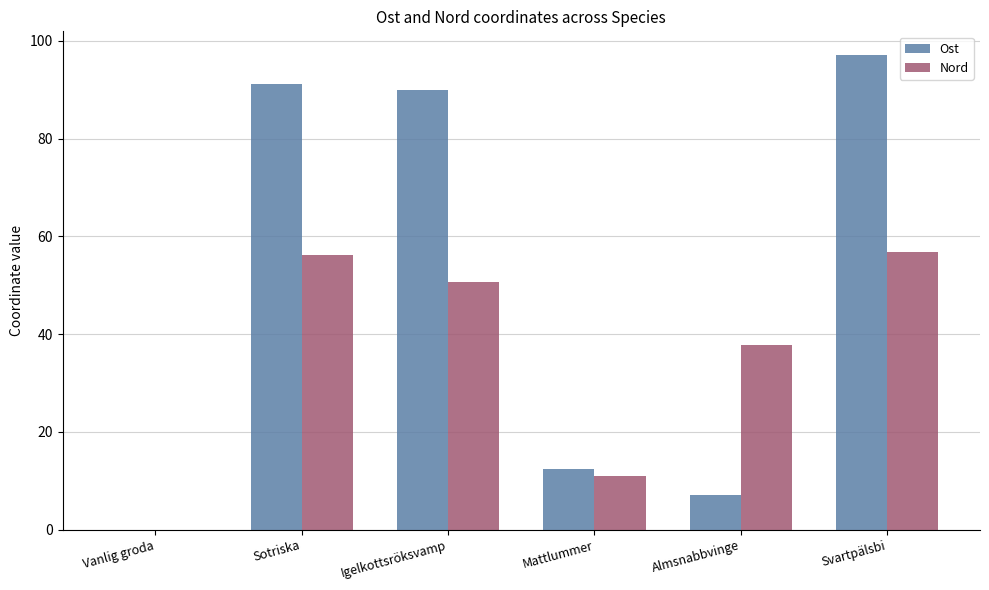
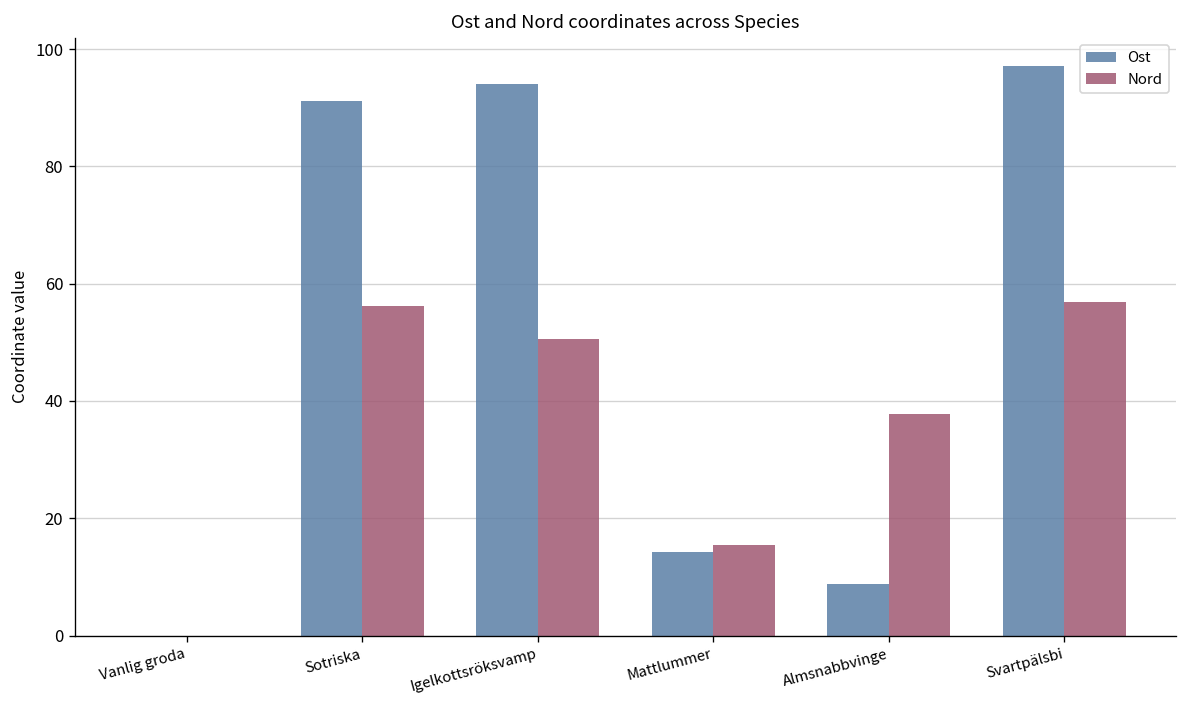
  {
    "Ost": {
      "Vanlig groda": 0,
      "Sotriska": 91,
-     "Igelkottsröksvamp": 90,
-     "Mattlummer": 12,
-     "Almsnabbvinge": 7,
+     "Igelkottsröksvamp": 94,
+     "Mattlummer": 14,
+     "Almsnabbvinge": 9,
      "Svartpälsbi": 97
    },
    "Nord": {
      "Vanlig groda": 0,
      "Sotriska": 56,
      "Igelkottsröksvamp": 51,
-     "Mattlummer": 11,
+     "Mattlummer": 16,
      "Almsnabbvinge": 38,
      "Svartpälsbi": 57
    }
  }
